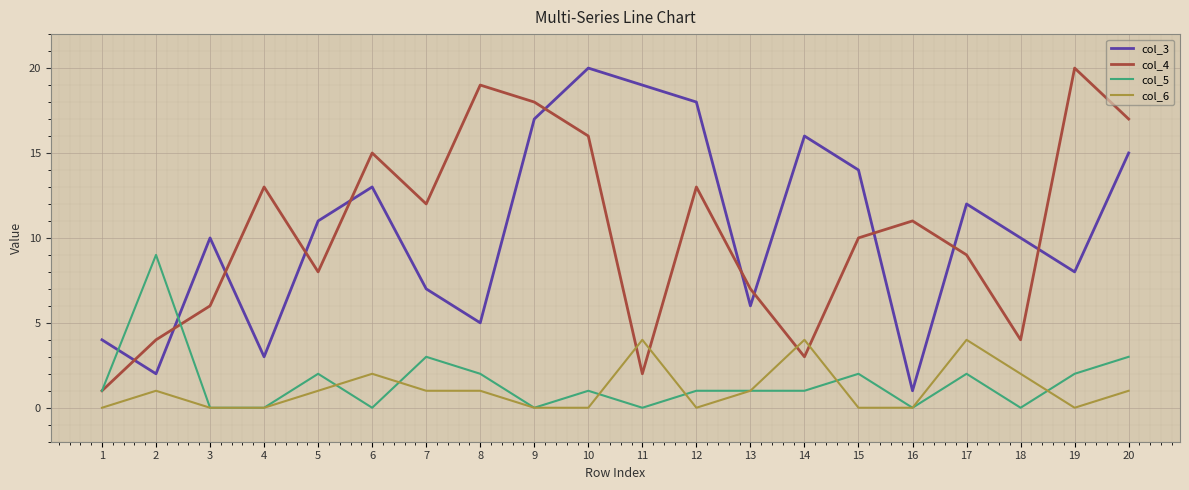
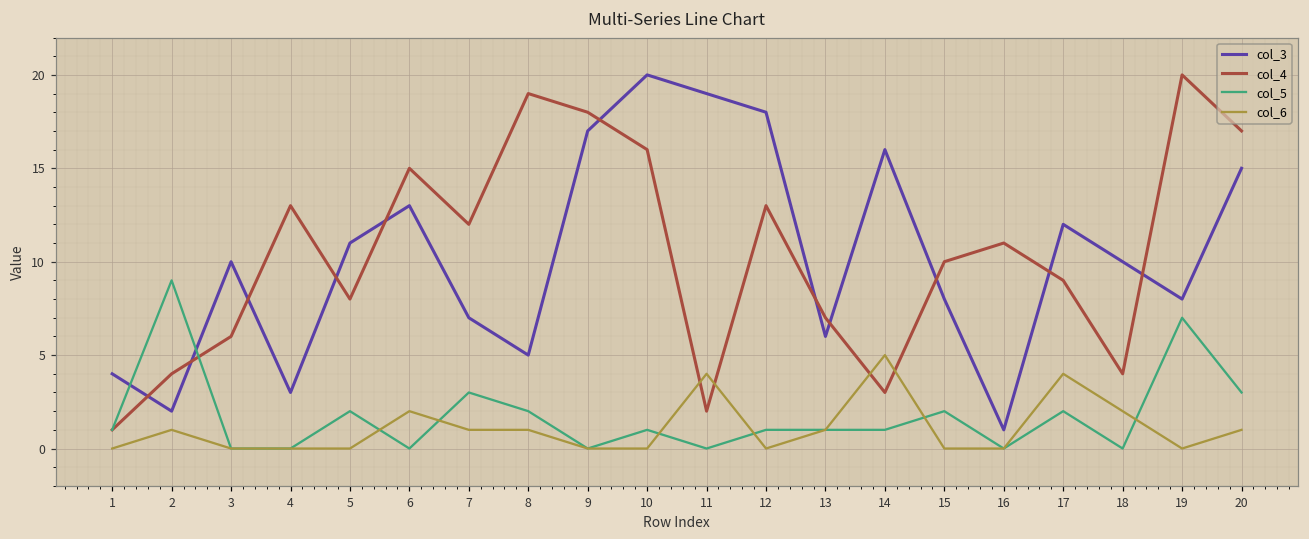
  {
    "col_3": {
      "1": 4,
      "2": 2,
      "3": 10,
      "4": 3,
      "5": 11,
      "6": 13,
      "7": 7,
      "8": 5,
      "9": 17,
      "10": 20,
      "11": 19,
      "12": 18,
      "13": 6,
      "14": 16,
-     "15": 14,
+     "15": 8,
      "16": 1,
      "17": 12,
      "18": 10,
      "19": 8,
      "20": 15
    },
    "col_4": {
      "2": 4,
      "3": 6,
      "4": 13,
      "5": 8,
      "6": 15,
      "7": 12,
      "8": 19,
      "9": 18,
      "10": 16,
      "11": 2,
      "12": 13,
      "13": 7,
      "14": 3,
      "15": 10,
      "16": 11,
      "17": 9,
      "18": 4,
      "19": 20,
      "20": 17
    },
    "col_5": {
      "2": 9,
      "5": 2,
      "6": 0,
      "7": 3,
      "8": 2,
      "10": 1,
      "11": 0,
      "12": 1,
      "14": 1,
      "15": 2,
      "17": 2,
      "18": 0,
-     "19": 2,
+     "19": 7,
      "20": 3
    },
    "col_6": {
      "1": 0,
      "2": 1,
-     "5": 1,
+     "5": 0,
      "6": 2,
      "7": 1,
      "8": 1,
      "10": 0,
      "11": 4,
      "12": 0,
-     "14": 4,
+     "14": 5,
      "15": 0,
      "17": 4,
      "18": 2,
      "19": 0,
      "20": 1
    }
  }
